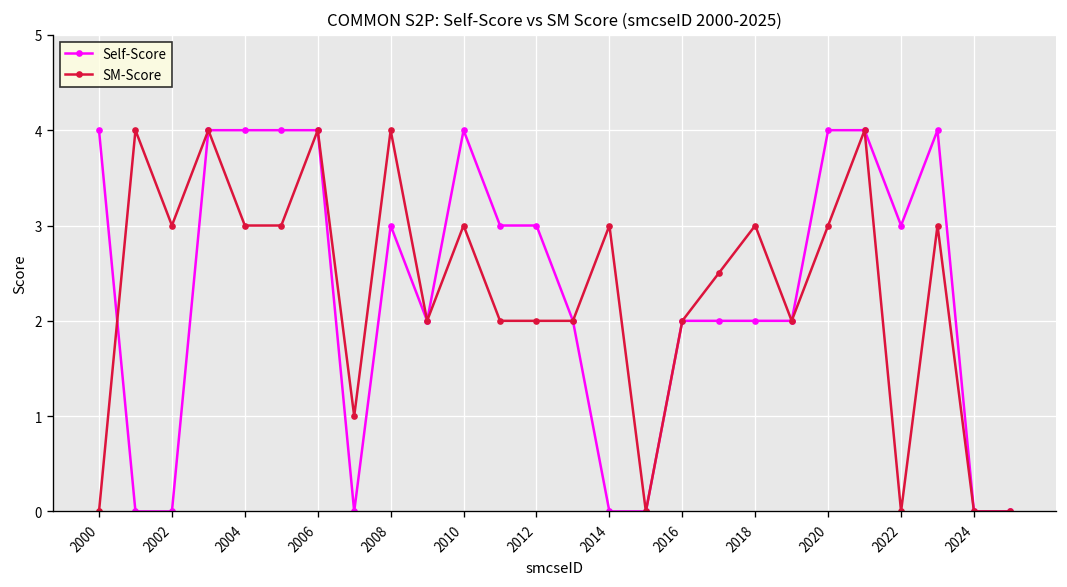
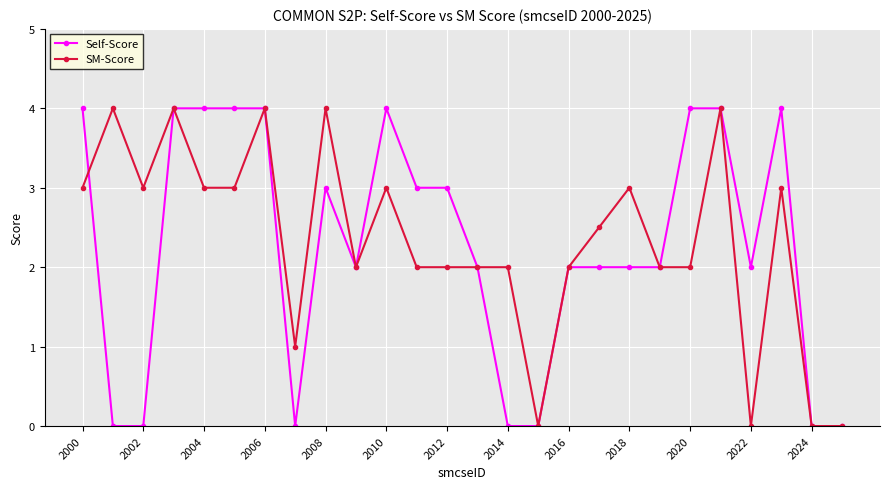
  {
    "Self-Score": {
      "2000": 4,
      "2002": 0,
      "2004": 4,
      "2008": 3,
      "2010": 4,
      "2012": 3,
      "2014": 0,
      "2018": 2,
      "2020": 4,
-     "2022": 3
+     "2022": 2
    },
    "SM-Score": {
-     "2000": 0,
+     "2000": 3,
      "2002": 3,
      "2004": 3,
      "2008": 4,
      "2010": 3,
      "2012": 2,
-     "2014": 3,
+     "2014": 2,
      "2018": 3,
-     "2020": 3,
+     "2020": 2,
      "2022": 0
    }
  }
